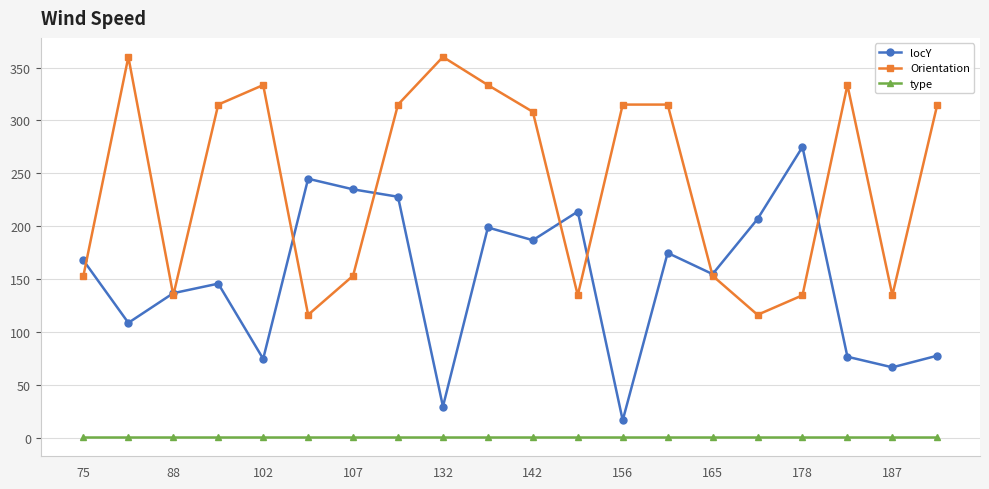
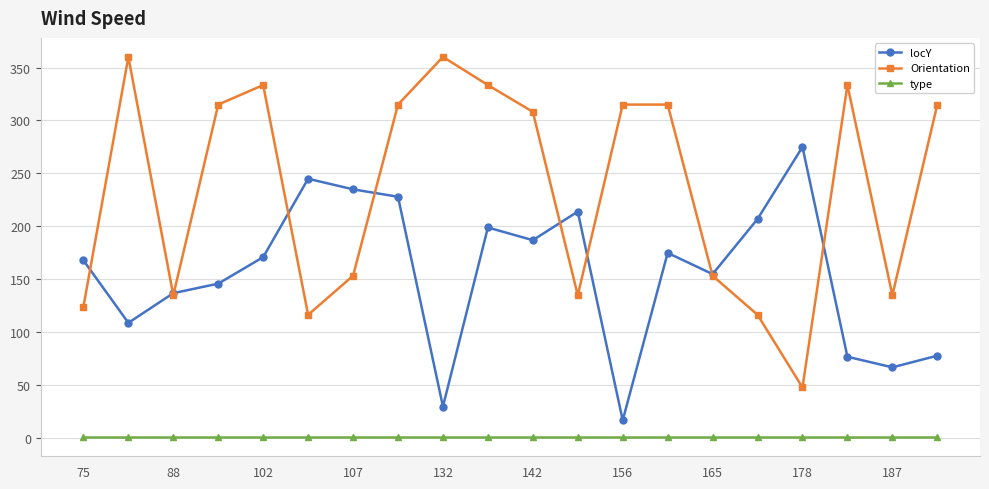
  {
    "locY": {
      "75": 168,
-     "102": 75,
+     "102": 171,
      "107": 235,
      "132": 30,
      "142": 187,
      "156": 17,
      "178": 275,
      "187": 67
    },
    "Orientation": {
-     "75": 153,
+     "75": 124,
      "102": 333,
      "107": 153,
      "132": 360,
      "142": 308,
      "156": 315,
-     "178": 135,
+     "178": 48,
      "187": 135
    },
    "type": {
      "75": 1,
      "88": 1,
      "102": 1,
      "107": 1,
      "132": 1,
      "142": 1,
      "156": 1,
      "165": 1,
      "178": 1,
      "187": 1
    }
  }
